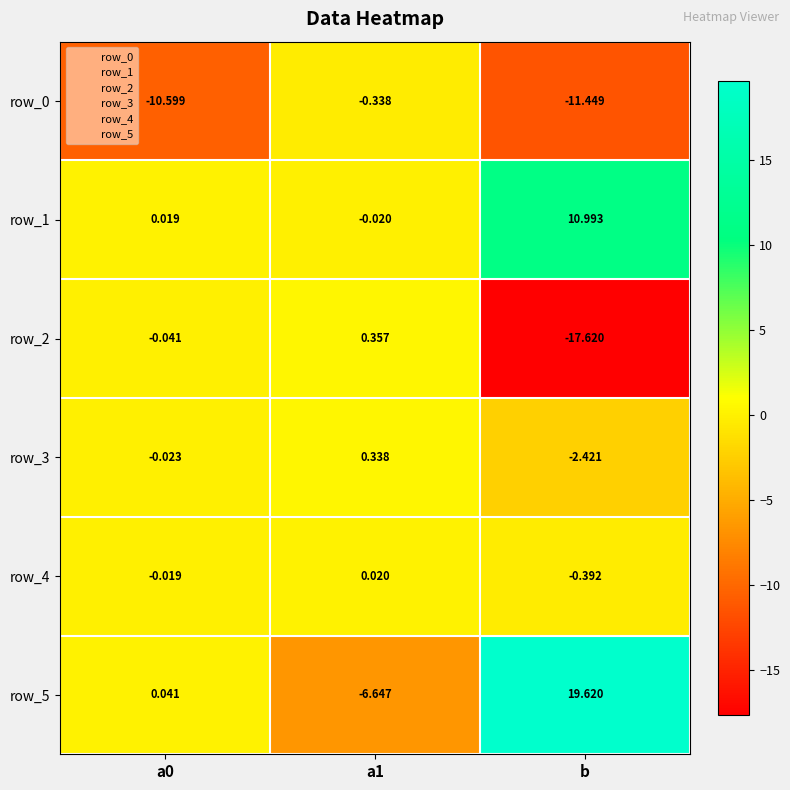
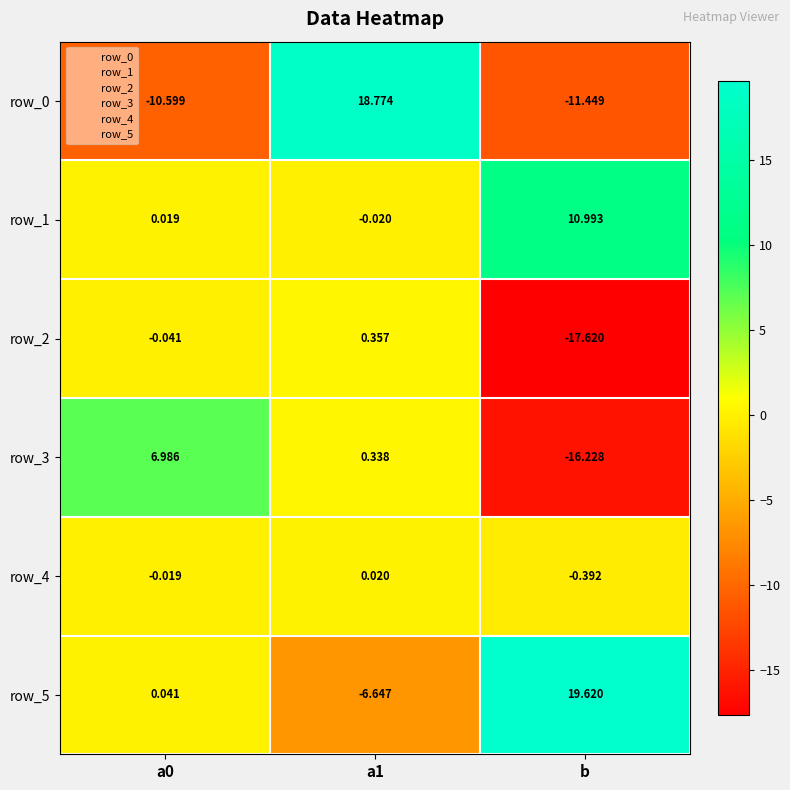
  {
    "row_0": {
      "a0": -10.599,
-     "a1": -0.338,
+     "a1": 18.774,
      "b": -11.449
    },
    "row_1": {
      "a0": 0.019,
      "a1": -0.020,
      "b": 10.993
    },
    "row_2": {
      "a0": -0.041,
      "a1": 0.357,
      "b": -17.620
    },
    "row_3": {
-     "a0": -0.023,
+     "a0": 6.986,
      "a1": 0.338,
-     "b": -2.421
+     "b": -16.228
    },
    "row_4": {
      "a0": -0.019,
      "a1": 0.020,
      "b": -0.392
    },
    "row_5": {
      "a0": 0.041,
      "a1": -6.647,
      "b": 19.620
    }
  }
